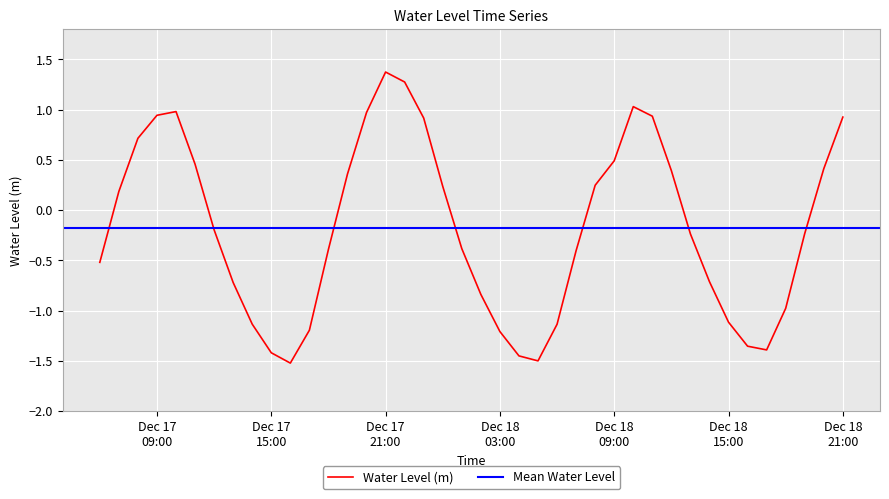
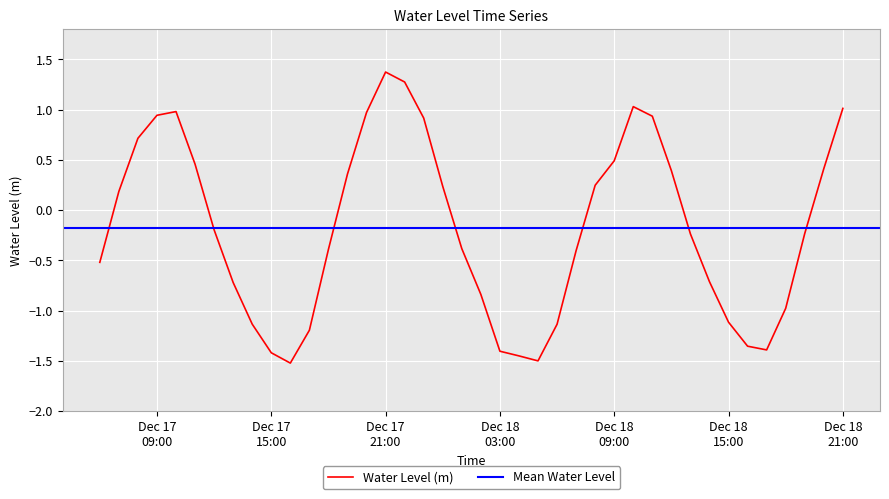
  {
    "Dec 17 09:00": 0.94,
    "Dec 17 15:00": -1.42,
    "Dec 17 21:00": 1.37,
-   "Dec 18 03:00": -1.21,
+   "Dec 18 03:00": -1.40,
    "Dec 18 09:00": 0.49,
    "Dec 18 15:00": -1.11,
-   "Dec 18 21:00": 0.92
+   "Dec 18 21:00": 1.01
  }
